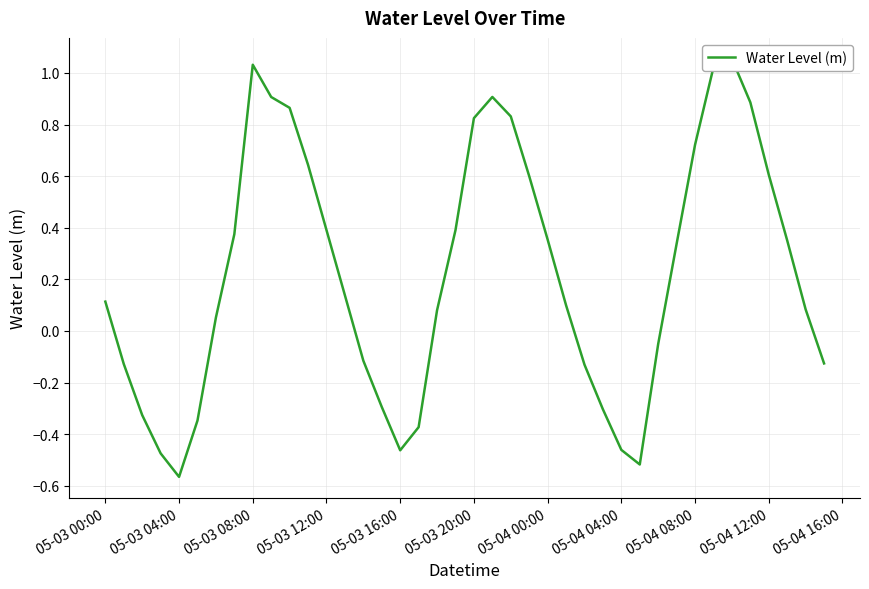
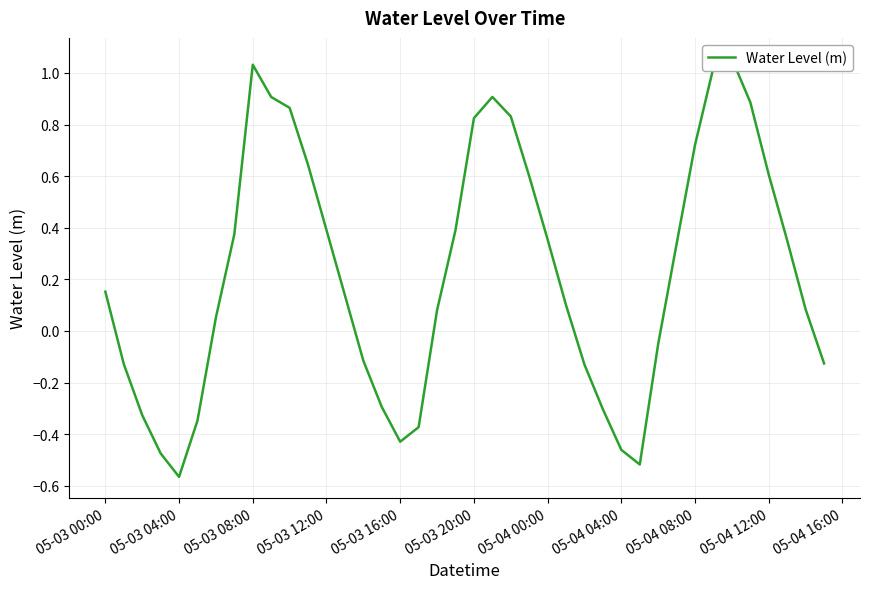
  {
-   "05-03 00:00": 0.11,
+   "05-03 00:00": 0.15,
    "05-03 04:00": -0.57,
    "05-03 08:00": 1.03,
    "05-03 12:00": 0.39,
-   "05-03 16:00": -0.46,
+   "05-03 16:00": -0.43,
    "05-03 20:00": 0.82,
    "05-04 00:00": 0.35,
    "05-04 04:00": -0.46,
    "05-04 08:00": 0.72,
    "05-04 12:00": 0.61
  }
